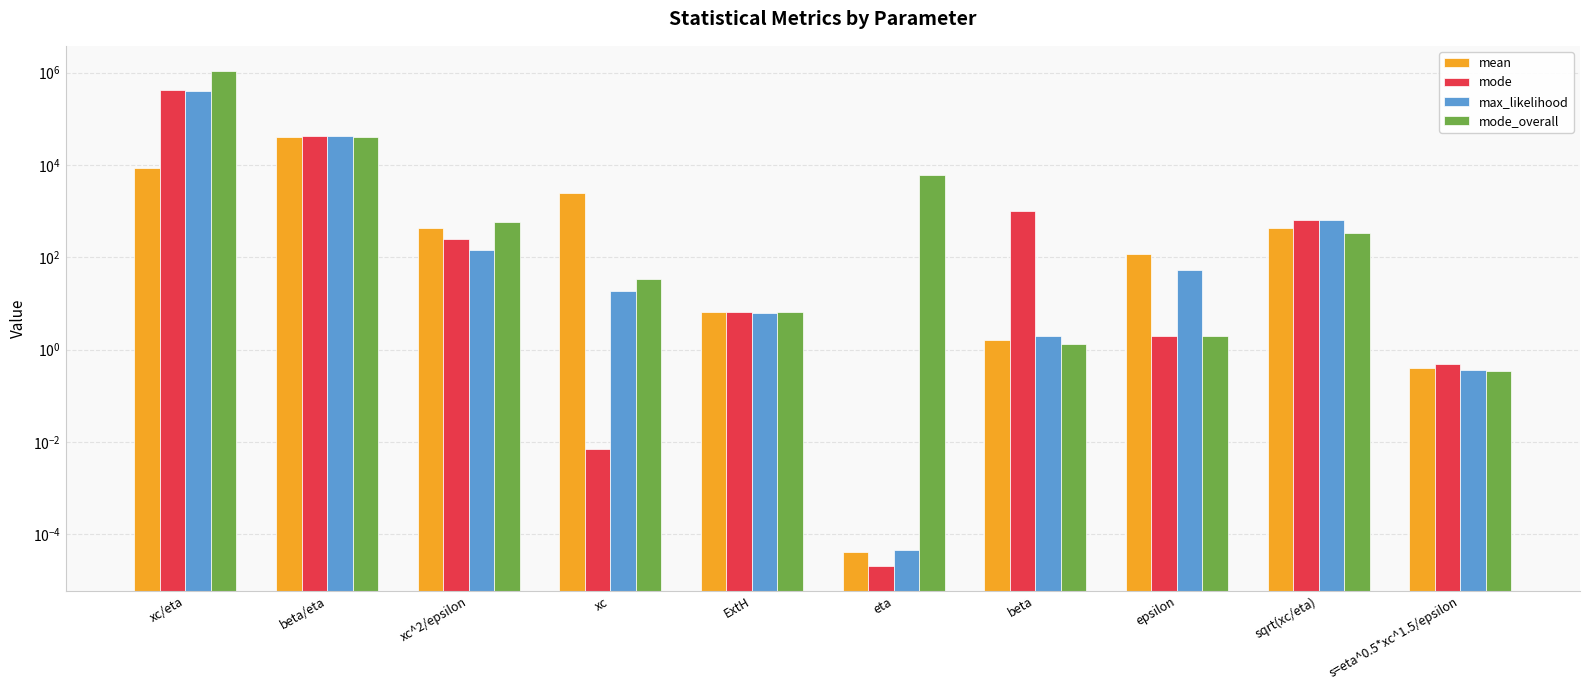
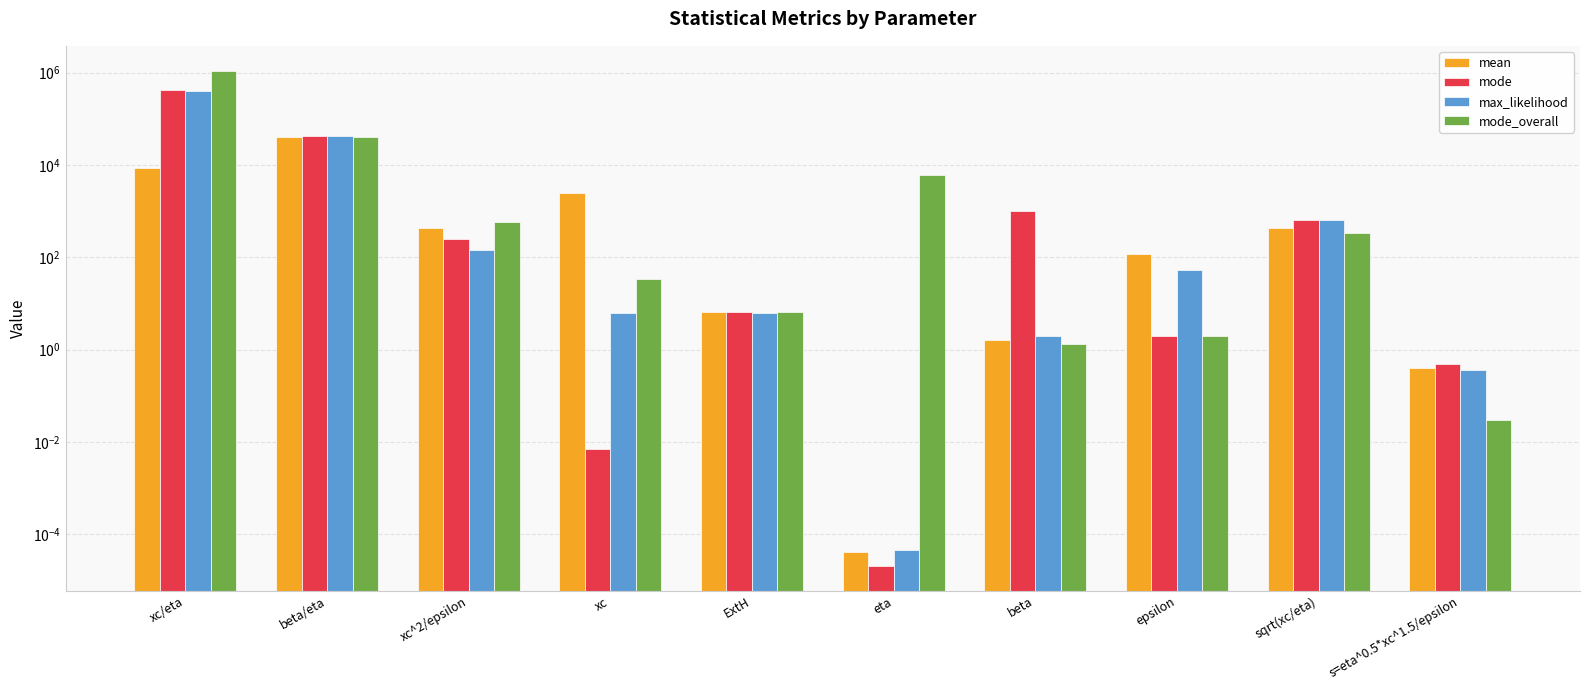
  {
    "mean": {
      "xc/eta": 8000,
      "beta/eta": 40000,
      "xc^2/epsilon": 400,
      "xc": 2000,
      "ExtH": 7,
      "eta": 0.00004,
      "beta": 1.7,
      "epsilon": 120,
      "sqrt(xc/eta)": 400,
      "s=eta^0.5*xc^1.5/epsilon": 0.4
    },
    "mode": {
      "xc/eta": 400000,
      "beta/eta": 40000,
      "xc^2/epsilon": 200,
      "xc": 0.007,
      "ExtH": 6,
      "eta": 0.00002,
      "beta": 1000,
      "epsilon": 2.0,
      "sqrt(xc/eta)": 600,
      "s=eta^0.5*xc^1.5/epsilon": 0.5
    },
    "max_likelihood": {
      "xc/eta": 400000,
      "beta/eta": 40000,
      "xc^2/epsilon": 140,
-     "xc": 18,
+     "xc": 6,
      "ExtH": 6,
      "eta": 0.00005,
      "beta": 2,
      "epsilon": 50,
      "sqrt(xc/eta)": 600,
      "s=eta^0.5*xc^1.5/epsilon": 0.4
    },
    "mode_overall": {
      "xc/eta": 1100000,
      "beta/eta": 40000,
      "xc^2/epsilon": 600,
      "xc": 30,
      "ExtH": 7,
      "eta": 6000,
      "beta": 1.3,
      "epsilon": 2.0,
      "sqrt(xc/eta)": 300,
-     "s=eta^0.5*xc^1.5/epsilon": 0.4
+     "s=eta^0.5*xc^1.5/epsilon": 0.03
    }
  }
